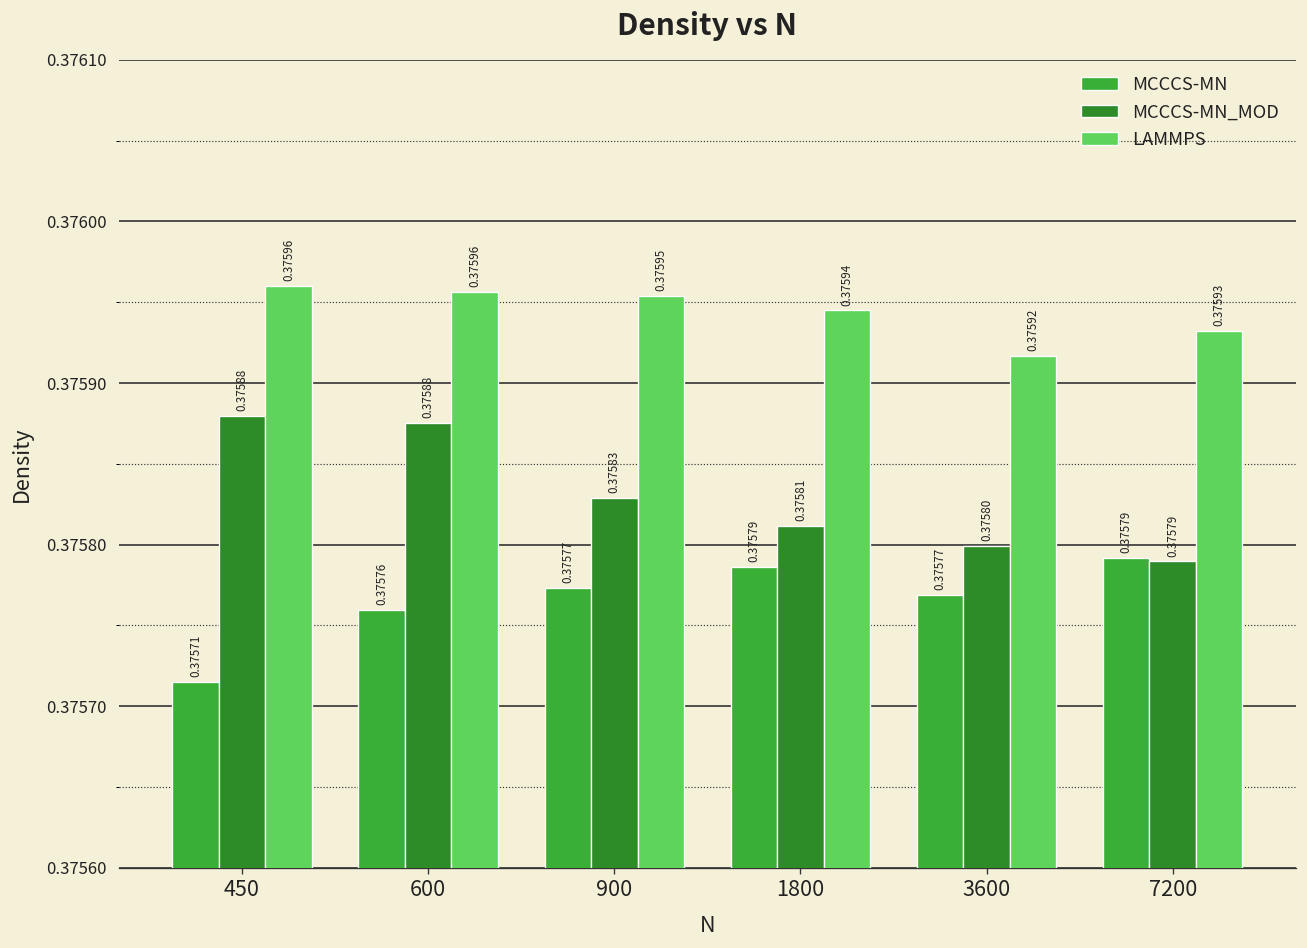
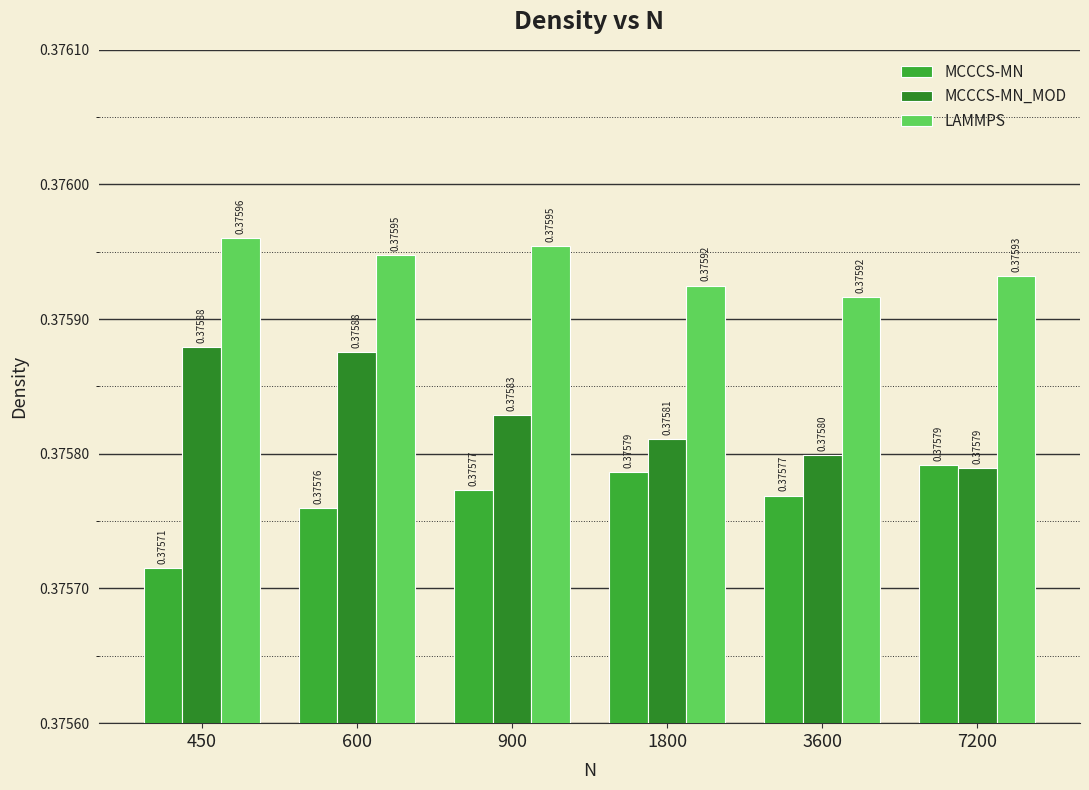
  {
    "LAMMPS": {
      "450": 0.37596,
-     "600": 0.37596,
+     "600": 0.37595,
      "900": 0.37595,
-     "1800": 0.37594,
+     "1800": 0.37592,
      "3600": 0.37592,
      "7200": 0.37593
    }
  }
